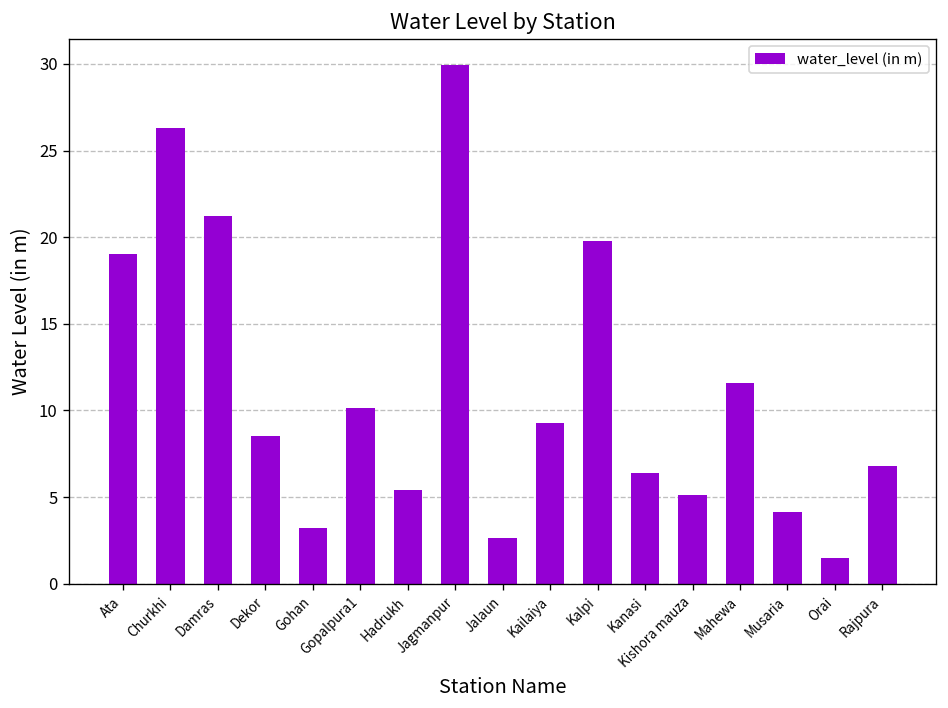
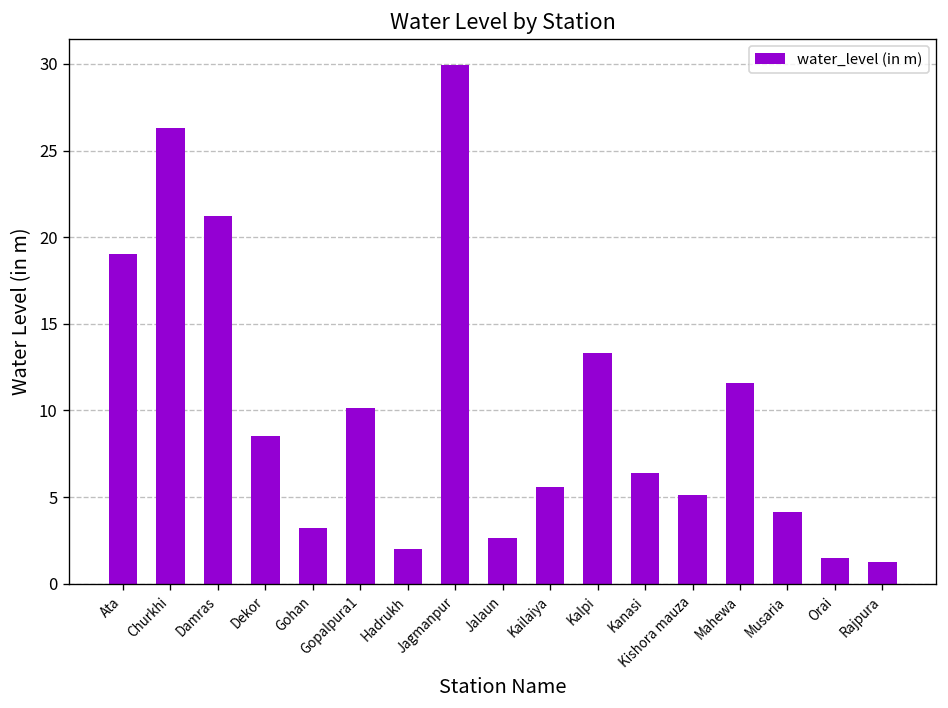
  {
    "Ata": 19.0,
    "Churkhi": 26.3,
    "Damras": 21.2,
    "Dekor": 8.5,
    "Gohan": 3.2,
    "Gopalpura1": 10.2,
-   "Hadrukh": 5.4,
+   "Hadrukh": 2.0,
    "Jagmanpur": 30.0,
    "Jalaun": 2.7,
-   "Kailaiya": 9.3,
-   "Kalpi": 19.8,
+   "Kailaiya": 5.6,
+   "Kalpi": 13.3,
    "Kanasi": 6.4,
    "Kishora mauza": 5.1,
    "Mahewa": 11.6,
    "Musaria": 4.2,
    "Orai": 1.5,
-   "Rajpura": 6.8
+   "Rajpura": 1.3
  }
